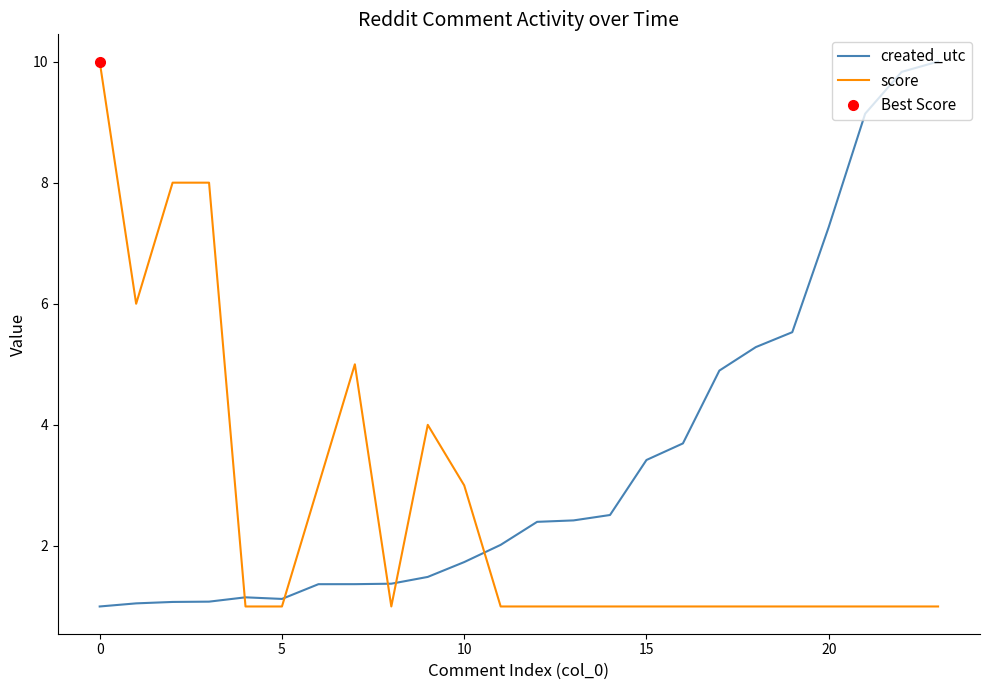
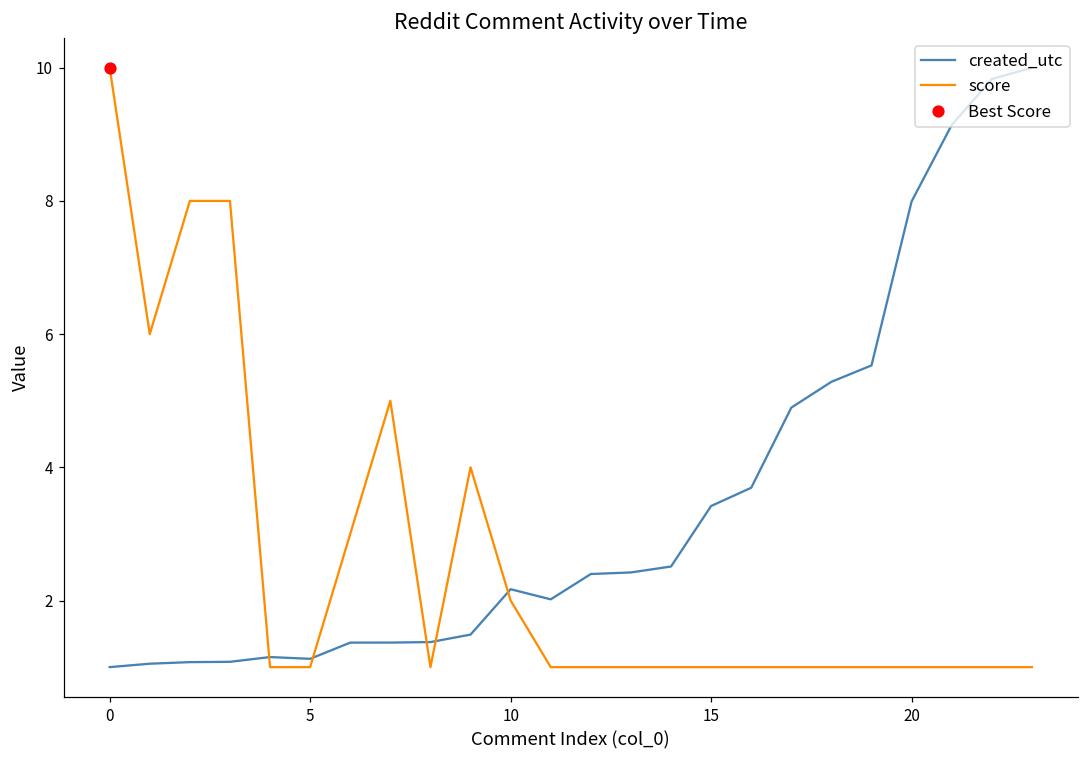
  {
    "created_utc": {
      "0": 1.0,
      "5": 1.1,
-     "10": 1.7,
+     "10": 2.2,
      "15": 3.4,
-     "20": 7.3
+     "20": 8.0
    },
    "score": {
      "5": 1,
-     "10": 3,
+     "10": 2,
      "15": 1,
      "20": 1
    }
  }
